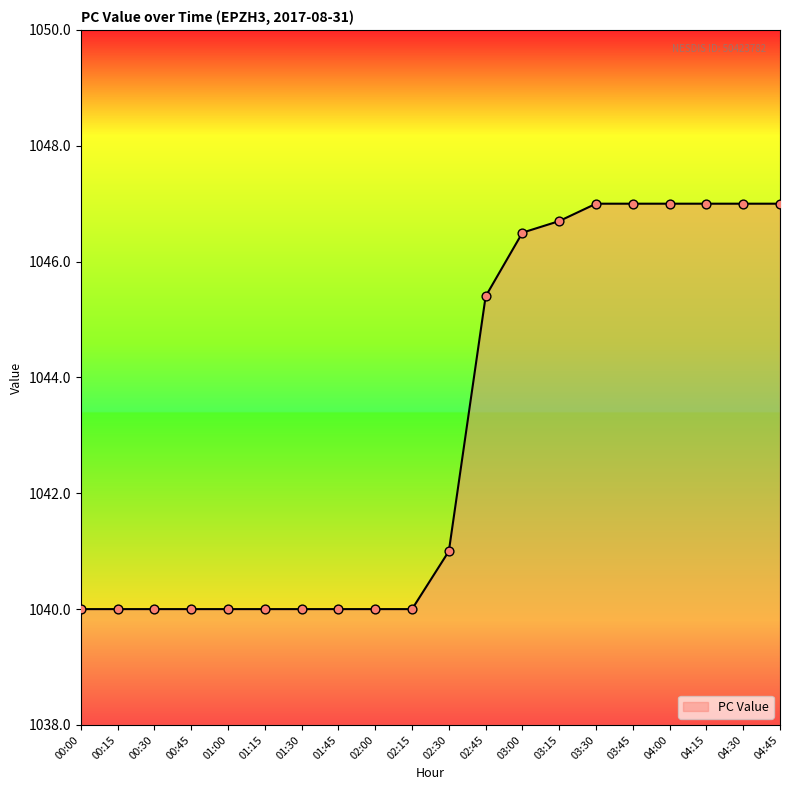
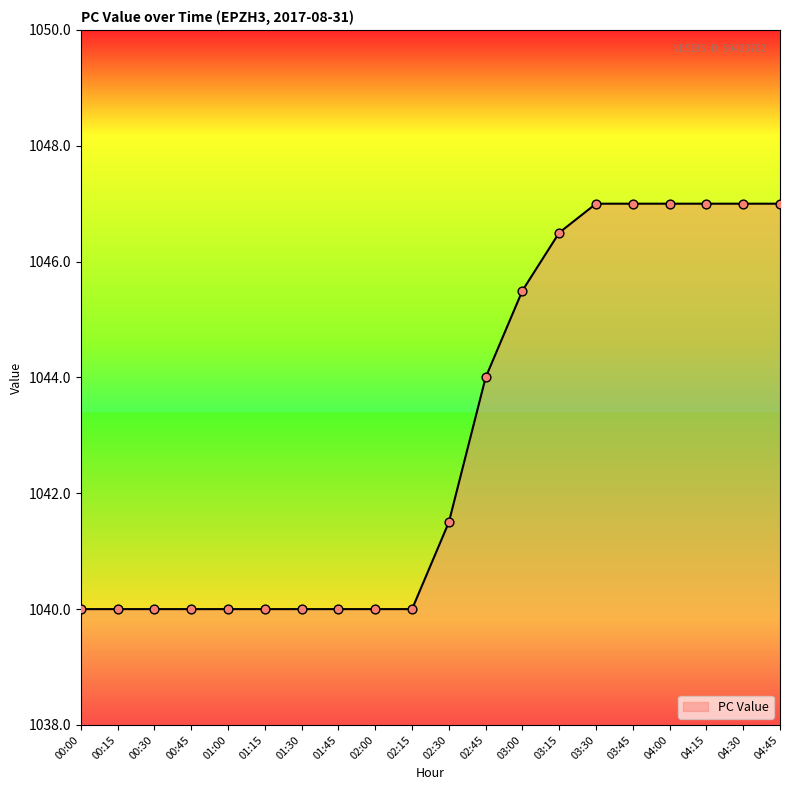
  {
    "00:00": 1040.0,
    "00:15": 1040.0,
    "00:30": 1040.0,
    "00:45": 1040.0,
    "01:00": 1040.0,
    "01:15": 1040.0,
    "01:30": 1040.0,
    "01:45": 1040.0,
    "02:00": 1040.0,
    "02:15": 1040.0,
-   "02:30": 1041.0,
-   "02:45": 1045.4,
-   "03:00": 1046.5,
-   "03:15": 1046.7,
+   "02:30": 1041.5,
+   "02:45": 1044.0,
+   "03:00": 1045.5,
+   "03:15": 1046.5,
    "03:30": 1047.0,
    "03:45": 1047.0,
    "04:00": 1047.0,
    "04:15": 1047.0,
    "04:30": 1047.0,
    "04:45": 1047.0
  }
